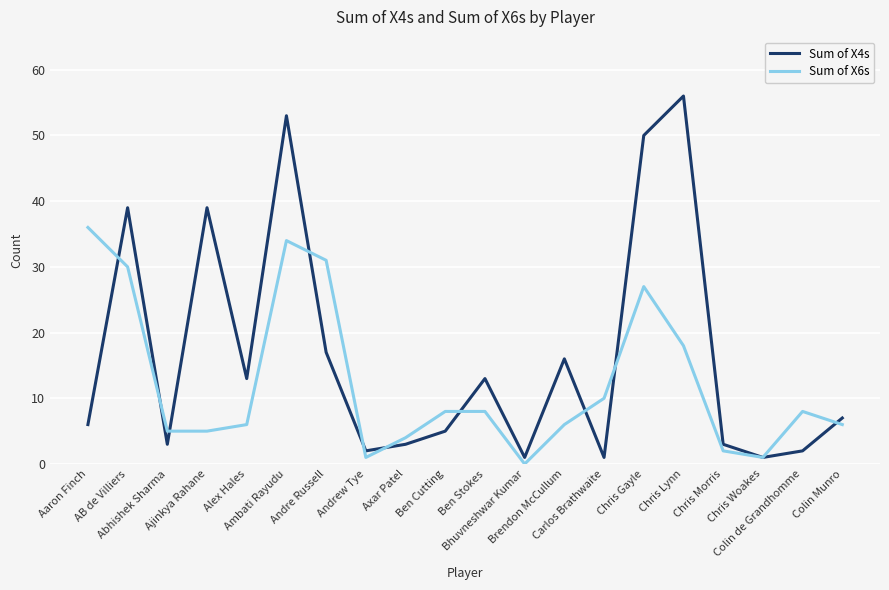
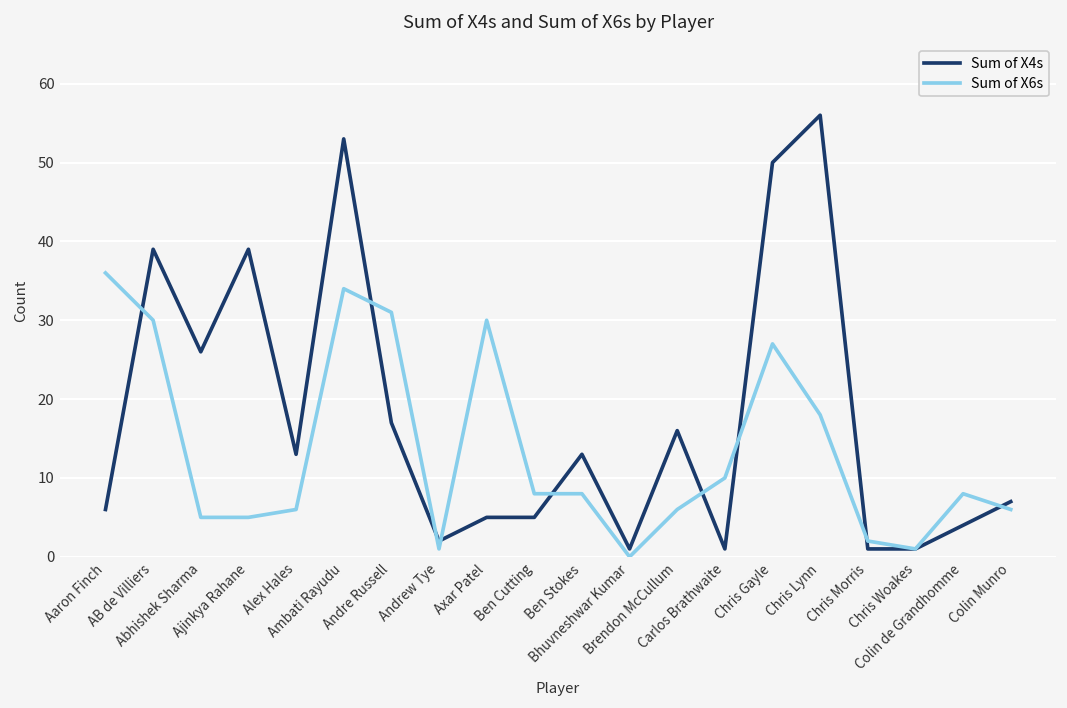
  {
    "Sum of X4s": {
      "Aaron Finch": 6,
      "AB de Villiers": 39,
-     "Abhishek Sharma": 3,
+     "Abhishek Sharma": 26,
      "Ajinkya Rahane": 39,
      "Alex Hales": 13,
      "Ambati Rayudu": 53,
      "Andre Russell": 17,
      "Andrew Tye": 2,
-     "Axar Patel": 3,
+     "Axar Patel": 5,
      "Ben Cutting": 5,
      "Ben Stokes": 13,
      "Bhuvneshwar Kumar": 1,
      "Brendon McCullum": 16,
      "Carlos Brathwaite": 1,
      "Chris Gayle": 50,
      "Chris Lynn": 56,
-     "Chris Morris": 3,
-     "Colin de Grandhomme": 2,
+     "Chris Morris": 1,
+     "Colin de Grandhomme": 4,
      "Colin Munro": 7
    },
    "Sum of X6s": {
      "Aaron Finch": 36,
      "AB de Villiers": 30,
      "Abhishek Sharma": 5,
      "Ajinkya Rahane": 5,
      "Alex Hales": 6,
      "Ambati Rayudu": 34,
      "Andre Russell": 31,
      "Andrew Tye": 1,
-     "Axar Patel": 4,
+     "Axar Patel": 30,
      "Ben Cutting": 8,
      "Ben Stokes": 8,
      "Bhuvneshwar Kumar": 0,
      "Brendon McCullum": 6,
      "Carlos Brathwaite": 10,
      "Chris Gayle": 27,
      "Chris Lynn": 18,
      "Chris Morris": 2,
      "Colin de Grandhomme": 8,
      "Colin Munro": 6
    }
  }
